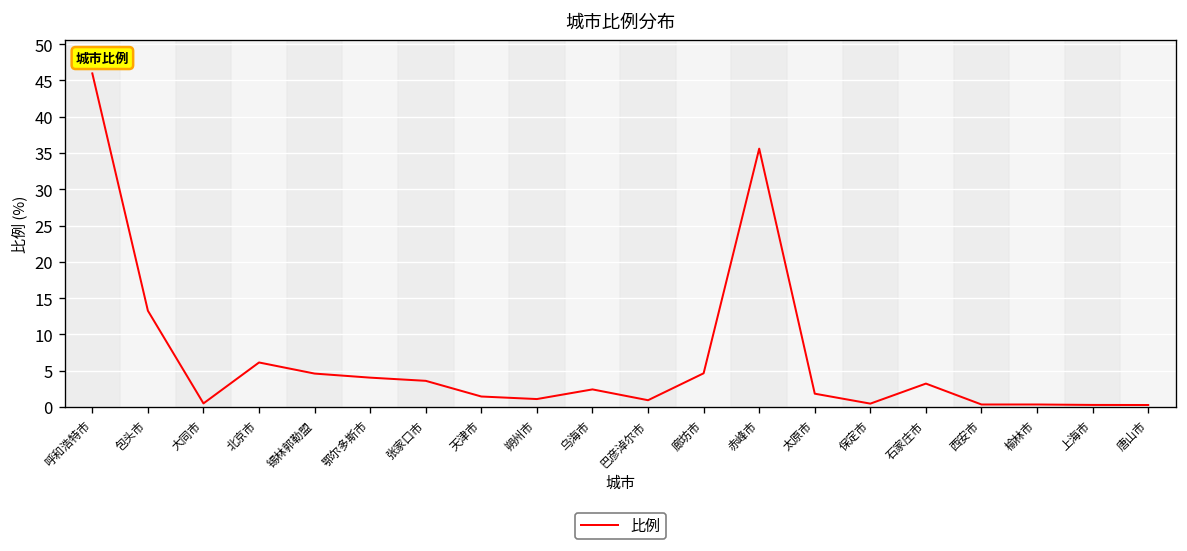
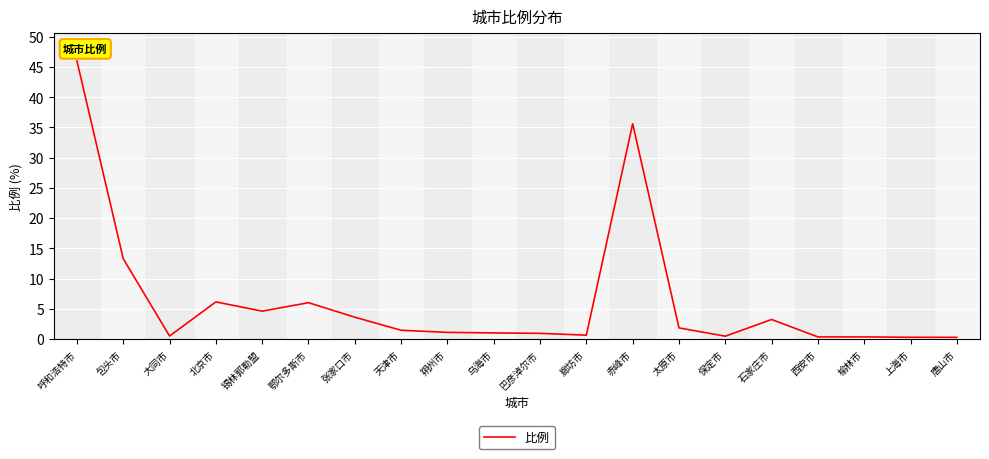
  {
    "呼和浩特市": 46,
    "包头市": 13,
    "大同市": 1,
    "北京市": 6,
    "锡林郭勒盟": 5,
-   "鄂尔多斯市": 4,
+   "鄂尔多斯市": 6,
    "张家口市": 4,
    "天津市": 1,
    "朔州市": 1,
-   "乌海市": 2,
+   "乌海市": 1,
    "巴彦淖尔市": 1,
-   "廊坊市": 5,
+   "廊坊市": 1,
    "赤峰市": 36,
    "太原市": 2,
    "保定市": 0,
    "石家庄市": 3,
    "西安市": 0,
    "榆林市": 0,
    "上海市": 0,
    "唐山市": 0
  }
